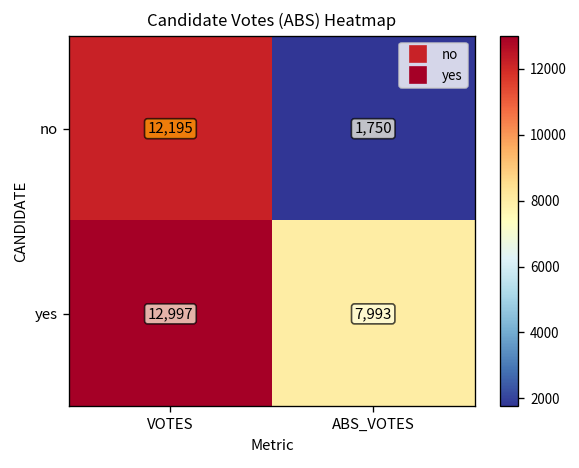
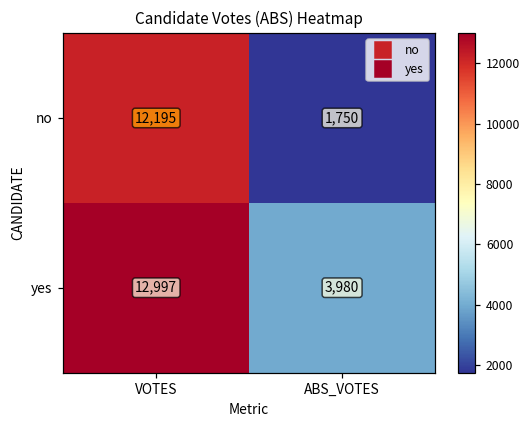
  {
    "yes": {
-     "ABS_VOTES": "7,993"
+     "ABS_VOTES": "3,980"
    }
  }
